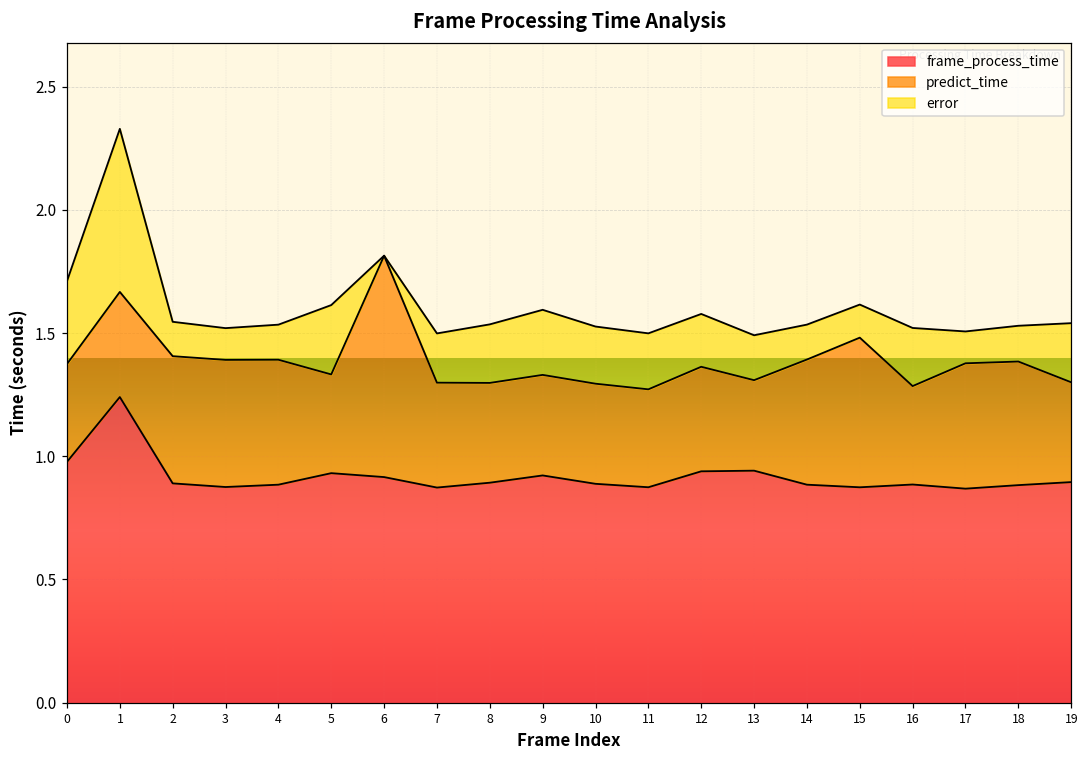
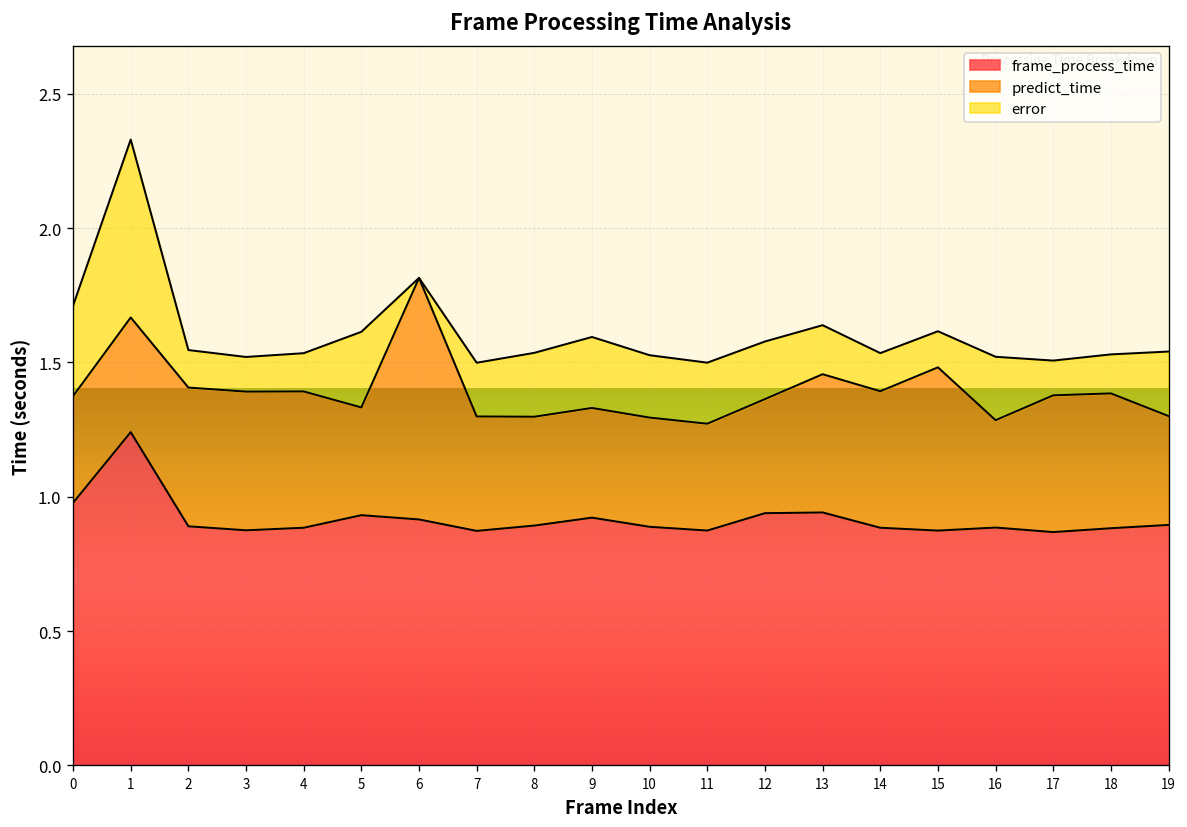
  {
    "frame_process_time": {
      "0": 0.98,
      "1": 1.24,
      "2": 0.89,
      "3": 0.88,
      "4": 0.88,
      "5": 0.93,
      "6": 0.92,
      "7": 0.87,
      "8": 0.89,
      "9": 0.92,
      "10": 0.89,
      "11": 0.87,
      "12": 0.94,
      "13": 0.94,
      "14": 0.88,
      "15": 0.87,
      "16": 0.89,
      "17": 0.87,
      "18": 0.88,
      "19": 0.90
    },
    "predict_time": {
      "0": 0.40,
      "1": 0.43,
      "2": 0.52,
      "3": 0.52,
      "4": 0.51,
      "5": 0.40,
      "7": 0.43,
      "8": 0.41,
      "9": 0.41,
      "10": 0.41,
      "11": 0.40,
      "12": 0.42,
-     "13": 0.37,
+     "13": 0.51,
      "14": 0.51,
      "15": 0.61,
      "16": 0.40,
      "17": 0.51,
      "18": 0.50,
      "19": 0.41
    },
    "error": {
      "0": 0.34,
      "1": 0.66,
      "2": 0.14,
      "3": 0.13,
      "4": 0.14,
      "5": 0.28,
      "7": 0.20,
      "8": 0.24,
      "9": 0.26,
      "10": 0.23,
      "11": 0.23,
      "12": 0.21,
      "13": 0.18,
      "14": 0.14,
      "15": 0.13,
      "16": 0.24,
      "17": 0.13,
      "18": 0.15,
      "19": 0.24
    }
  }
